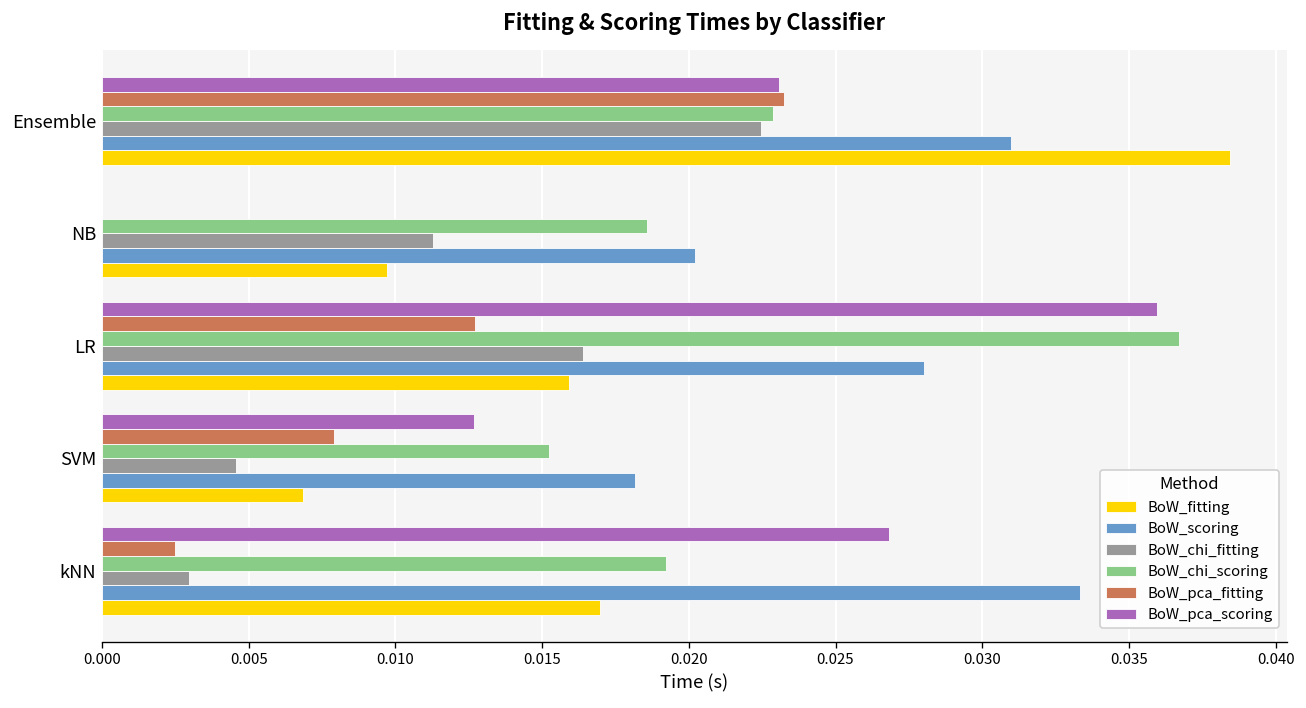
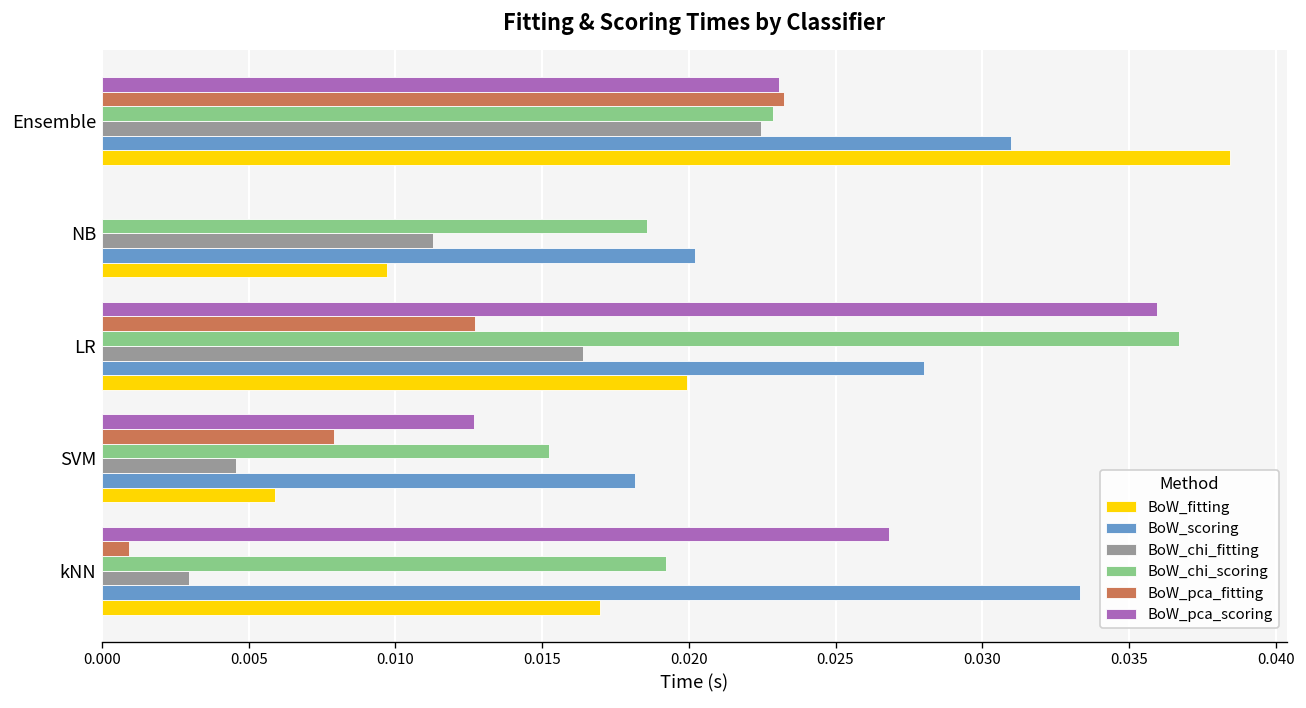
  {
    "BoW_fitting": {
      "Ensemble": 0.0384,
      "NB": 0.0097,
-     "LR": 0.0159,
-     "SVM": 0.0069,
+     "LR": 0.0200,
+     "SVM": 0.0059,
      "kNN": 0.0170
    },
    "BoW_scoring": {
      "Ensemble": 0.0310,
      "NB": 0.0202,
      "LR": 0.0280,
      "SVM": 0.0182,
      "kNN": 0.0333
    },
    "BoW_pca_fitting": {
      "Ensemble": 0.0232,
      "NB": 0.0000,
      "LR": 0.0127,
      "SVM": 0.0079,
-     "kNN": 0.0025
+     "kNN": 0.0009
    },
    "BoW_pca_scoring": {
      "Ensemble": 0.0231,
      "NB": 0.0000,
      "LR": 0.0360,
      "SVM": 0.0127,
      "kNN": 0.0268
    }
  }
